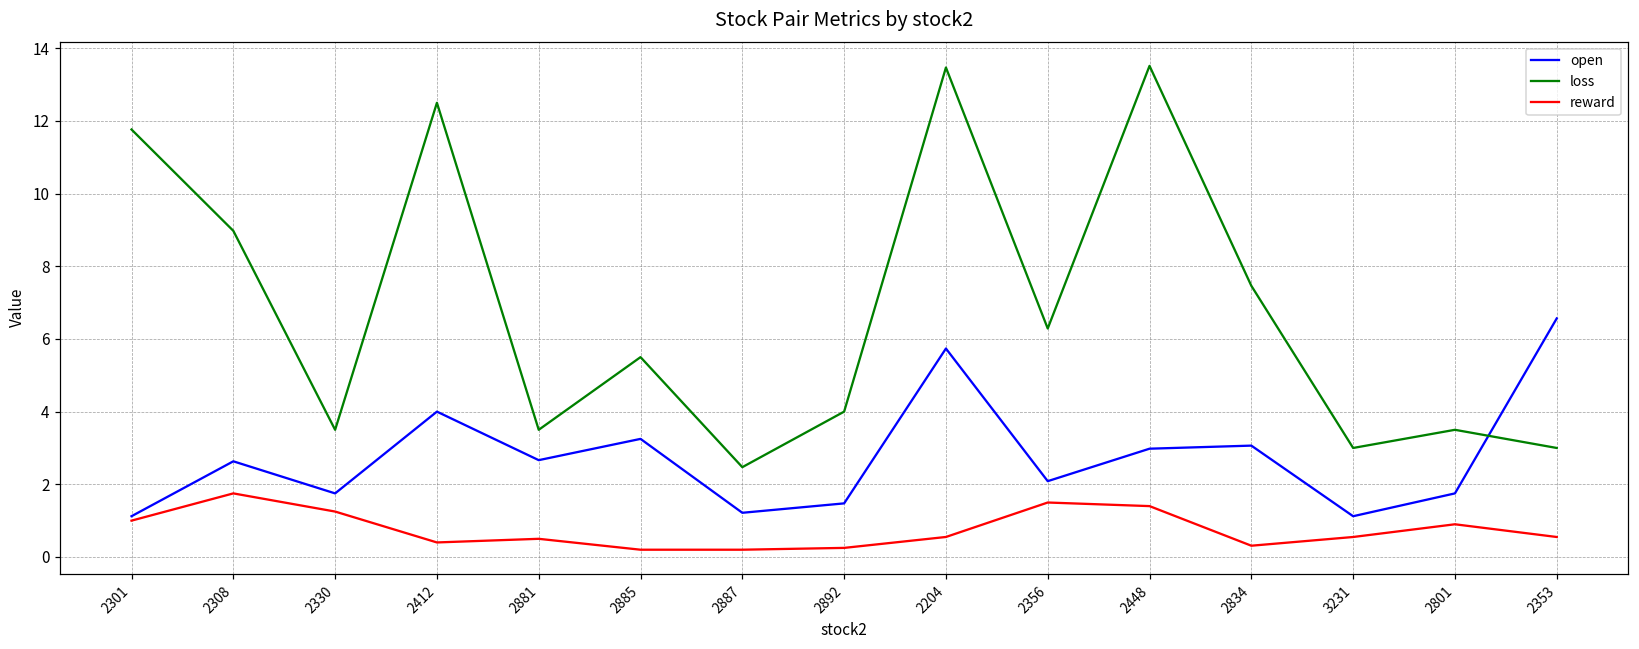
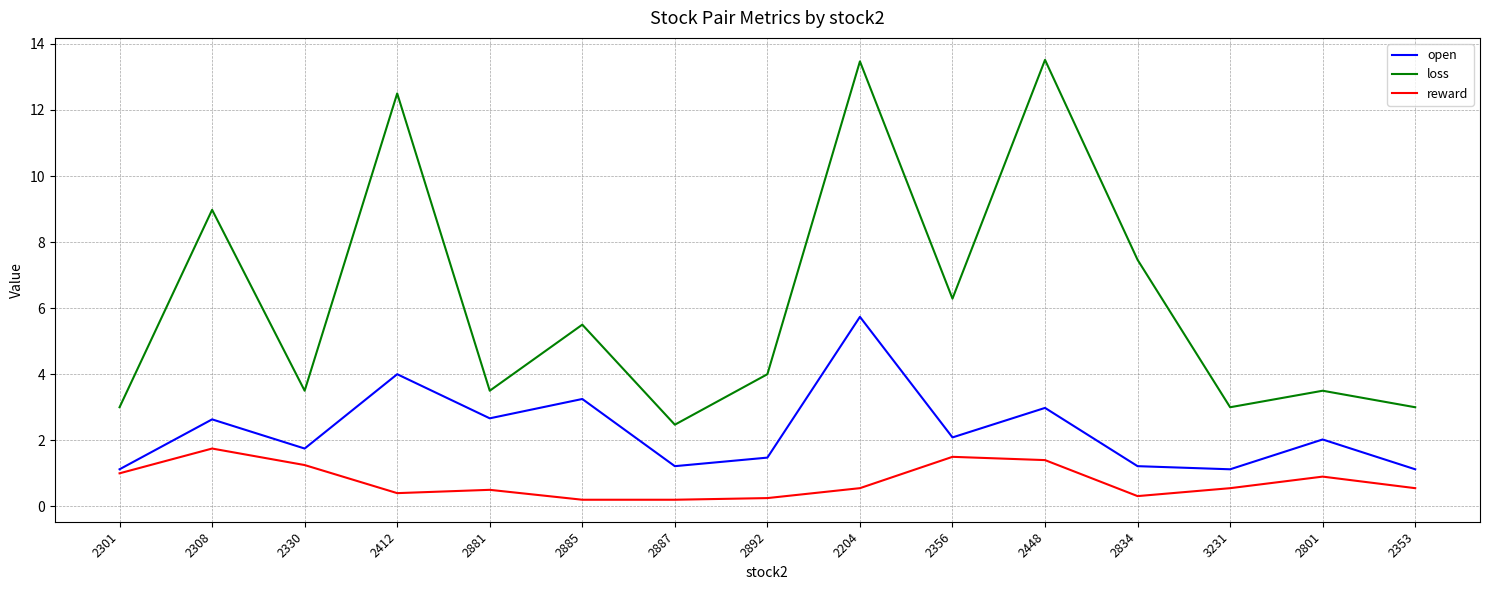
  {
    "open": {
      "2301": 1.1,
      "2308": 2.6,
      "2330": 1.7,
      "2412": 4.0,
      "2881": 2.7,
      "2885": 3.2,
      "2887": 1.2,
      "2892": 1.5,
      "2204": 5.7,
      "2356": 2.1,
      "2448": 3.0,
-     "2834": 3.1,
+     "2834": 1.2,
      "3231": 1.1,
-     "2801": 1.7,
-     "2353": 6.6
+     "2801": 2.0,
+     "2353": 1.1
    },
    "loss": {
-     "2301": 11.8,
+     "2301": 3.0,
      "2308": 9.0,
      "2330": 3.5,
      "2412": 12.5,
      "2881": 3.5,
      "2885": 5.5,
      "2887": 2.5,
      "2892": 4.0,
      "2204": 13.5,
      "2356": 6.3,
      "2448": 13.5,
      "2834": 7.5,
      "3231": 3.0,
      "2801": 3.5,
      "2353": 3.0
    },
    "reward": {
      "2301": 1.0,
      "2308": 1.8,
      "2330": 1.3,
      "2412": 0.4,
      "2881": 0.5,
      "2885": 0.2,
      "2887": 0.2,
      "2892": 0.2,
      "2204": 0.6,
      "2356": 1.5,
      "2448": 1.4,
      "2834": 0.3,
      "3231": 0.5,
      "2801": 0.9,
      "2353": 0.5
    }
  }
